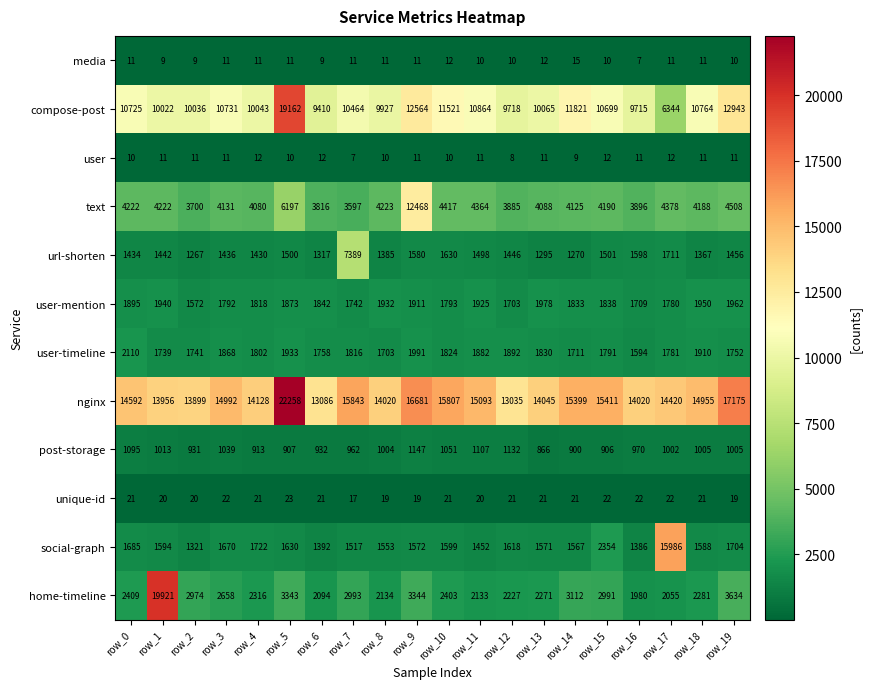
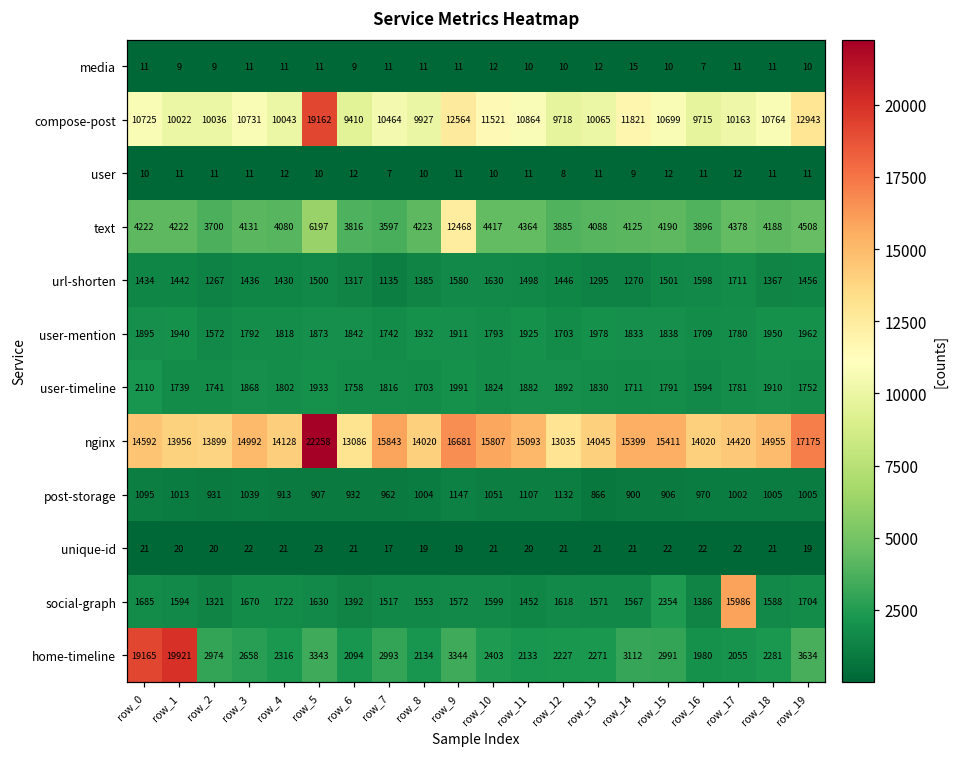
  {
    "compose-post": {
      "row_0": 10725,
      "row_1": 10022,
      "row_2": 10036,
      "row_3": 10731,
      "row_4": 10043,
      "row_5": 19162,
      "row_6": 9410,
      "row_7": 10464,
      "row_8": 9927,
      "row_9": 12564,
      "row_10": 11521,
      "row_11": 10864,
      "row_12": 9718,
      "row_13": 10065,
      "row_14": 11821,
      "row_15": 10699,
      "row_16": 9715,
-     "row_17": 6344,
+     "row_17": 10163,
      "row_18": 10764,
      "row_19": 12943
    },
    "url-shorten": {
      "row_0": 1434,
      "row_1": 1442,
      "row_2": 1267,
      "row_3": 1436,
      "row_4": 1430,
      "row_5": 1500,
      "row_6": 1317,
-     "row_7": 7389,
+     "row_7": 1135,
      "row_8": 1385,
      "row_9": 1580,
      "row_10": 1630,
      "row_11": 1498,
      "row_12": 1446,
      "row_13": 1295,
      "row_14": 1270,
      "row_15": 1501,
      "row_16": 1598,
      "row_17": 1711,
      "row_18": 1367,
      "row_19": 1456
    },
    "home-timeline": {
-     "row_0": 2409,
+     "row_0": 19165,
      "row_1": 19921,
      "row_2": 2974,
      "row_3": 2658,
      "row_4": 2316,
      "row_5": 3343,
      "row_6": 2094,
      "row_7": 2993,
      "row_8": 2134,
      "row_9": 3344,
      "row_10": 2403,
      "row_11": 2133,
      "row_12": 2227,
      "row_13": 2271,
      "row_14": 3112,
      "row_15": 2991,
      "row_16": 1980,
      "row_17": 2055,
      "row_18": 2281,
      "row_19": 3634
    }
  }
